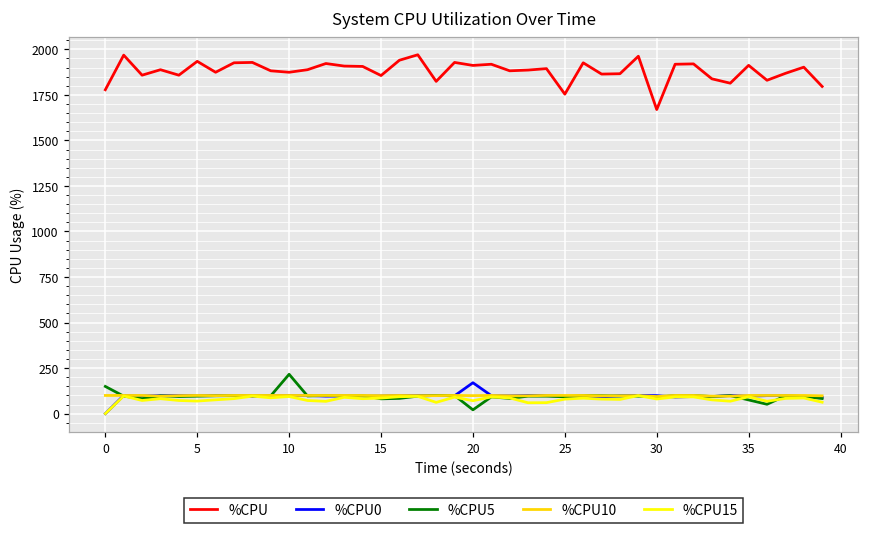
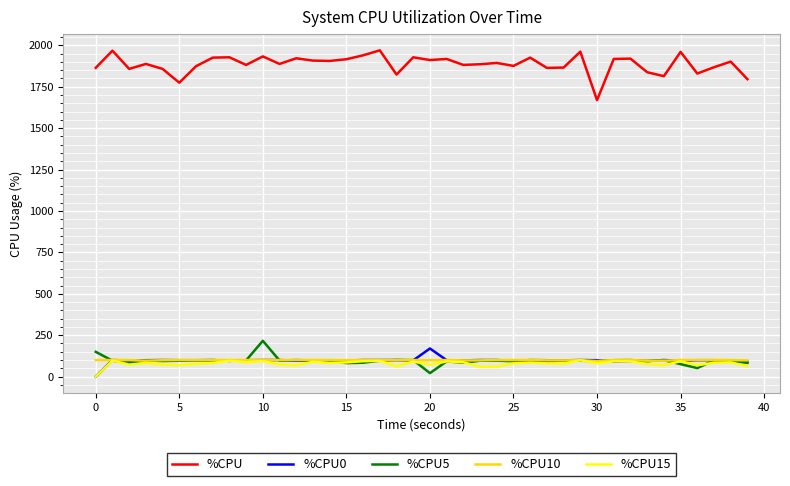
  {
    "%CPU": {
-     "0": 1780,
-     "5": 1930,
-     "10": 1870,
-     "15": 1860,
+     "0": 1860,
+     "5": 1770,
+     "10": 1930,
+     "15": 1920,
      "20": 1910,
-     "25": 1750,
+     "25": 1880,
      "30": 1670,
-     "35": 1910
+     "35": 1960
    },
    "%CPU0": {
      "20": 170
    },
    "%CPU5": {
      "0": 150,
      "10": 220,
      "20": 20,
      "35": 80
    }
  }
